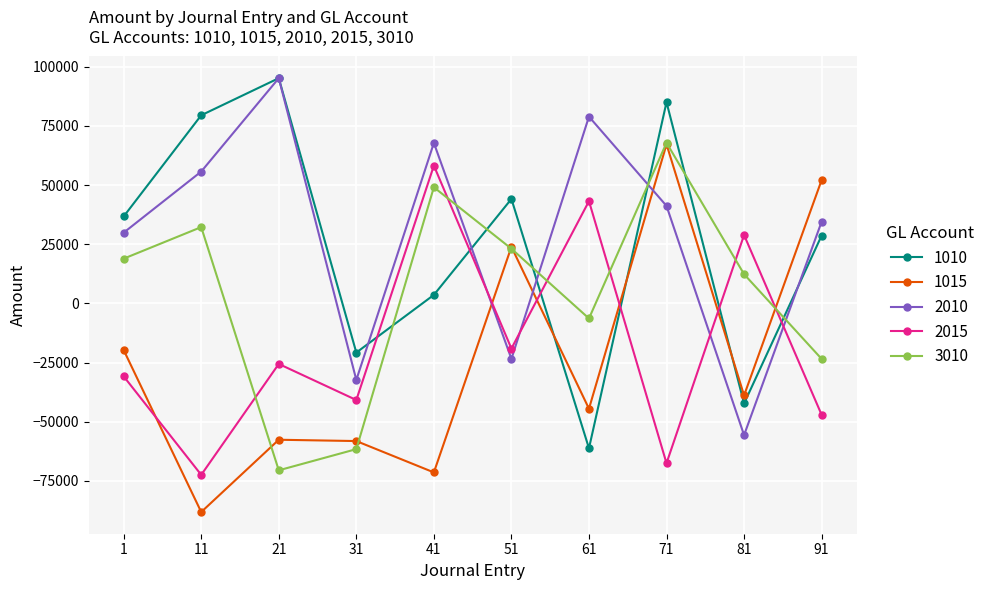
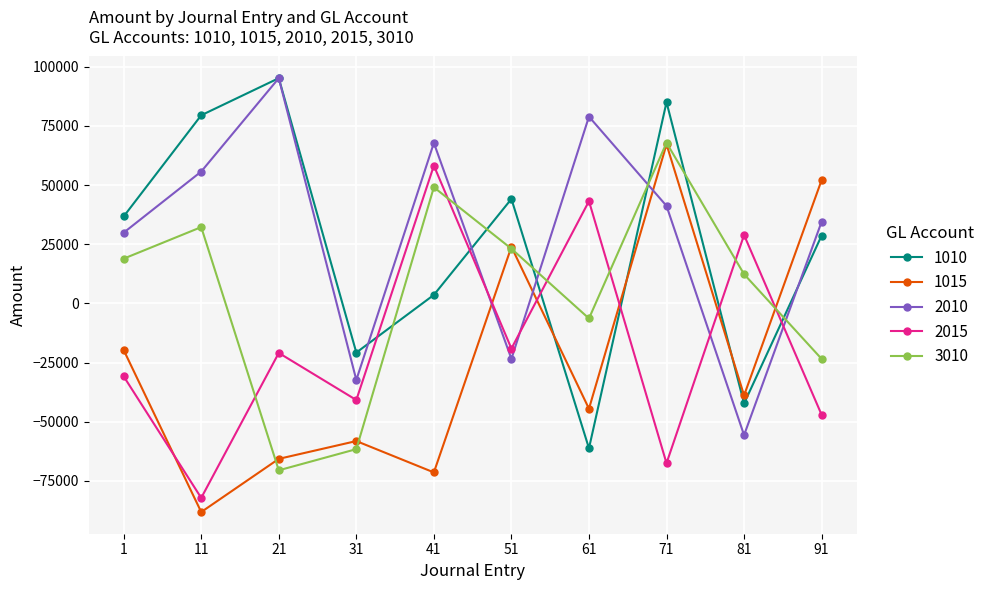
  {
    "1010": {
      "1": 37000,
      "11": 80000,
      "31": -21000,
      "41": 4000,
      "51": 44000,
      "61": -61000,
      "71": 85000,
      "81": -42000,
      "91": 29000
    },
    "1015": {
      "1": -20000,
      "11": -88000,
-     "21": -58000,
+     "21": -66000,
      "31": -58000,
      "41": -71000,
      "61": -45000,
      "81": -39000,
      "91": 52000
    },
    "2010": {
      "1": 30000,
      "11": 56000,
      "31": -32000,
      "41": 68000,
      "51": -23000,
      "61": 79000,
      "71": 41000,
      "81": -56000,
      "91": 35000
    },
    "2015": {
      "1": -31000,
-     "11": -72000,
-     "21": -26000,
+     "11": -82000,
+     "21": -21000,
      "31": -41000,
      "41": 58000,
      "51": -19000,
      "61": 43000,
      "71": -68000,
      "81": 29000,
      "91": -47000
    },
    "3010": {
      "1": 19000,
      "11": 32000,
      "21": -71000,
      "31": -62000,
      "41": 49000,
      "61": -6000,
      "81": 12000,
      "91": -23000
    }
  }
